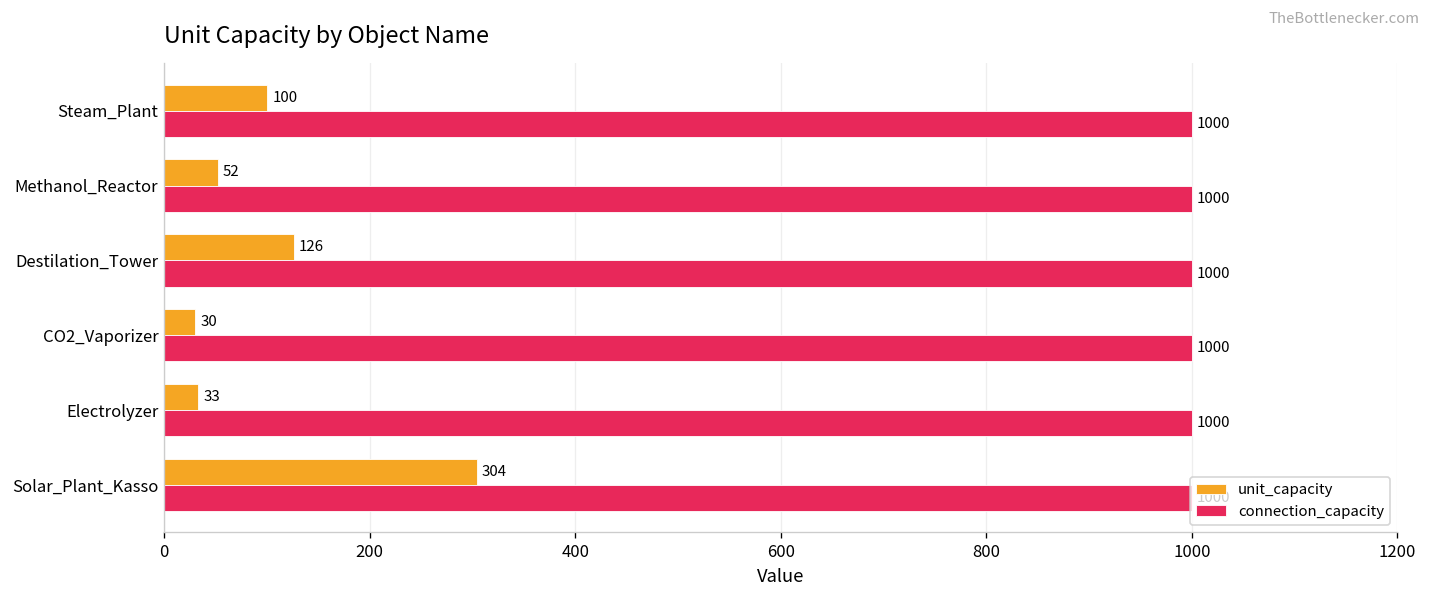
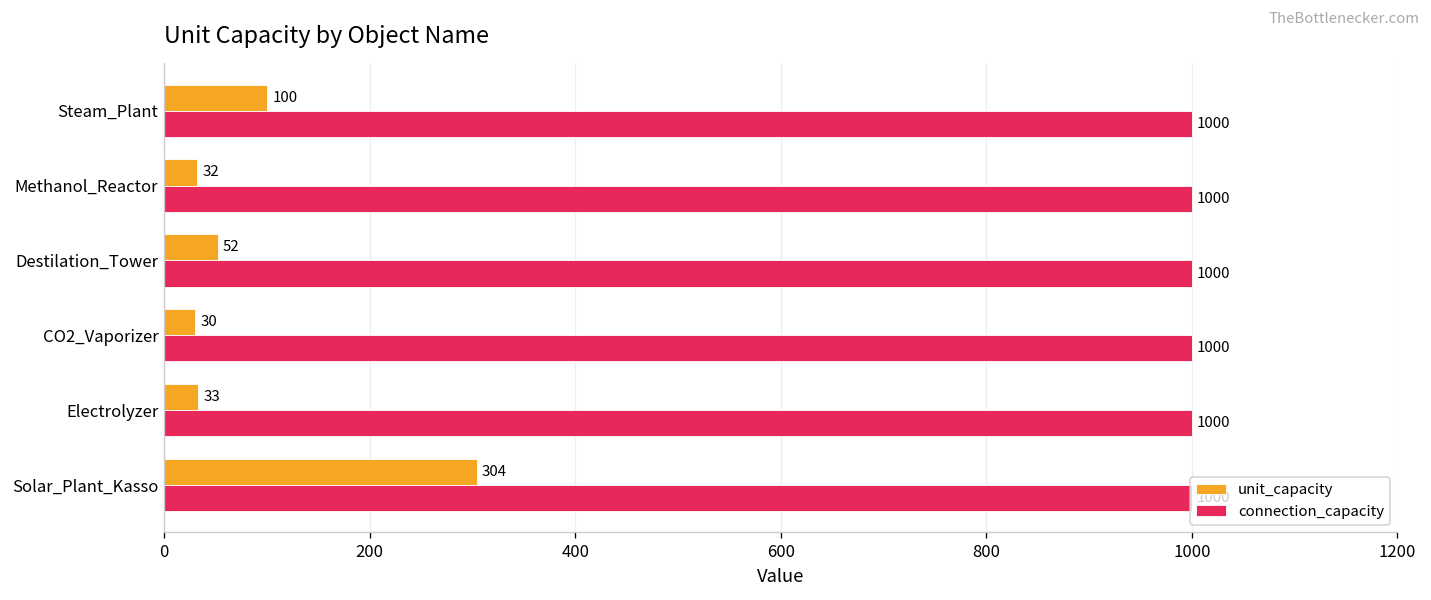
  {
    "unit_capacity": {
      "Steam_Plant": 100,
-     "Methanol_Reactor": 52,
-     "Destilation_Tower": 126,
+     "Methanol_Reactor": 32,
+     "Destilation_Tower": 52,
      "CO2_Vaporizer": 30,
      "Electrolyzer": 33,
      "Solar_Plant_Kasso": 304
    },
    "connection_capacity": {
      "Steam_Plant": 1000,
      "Methanol_Reactor": 1000,
      "Destilation_Tower": 1000,
      "CO2_Vaporizer": 1000,
      "Electrolyzer": 1000
    }
  }
